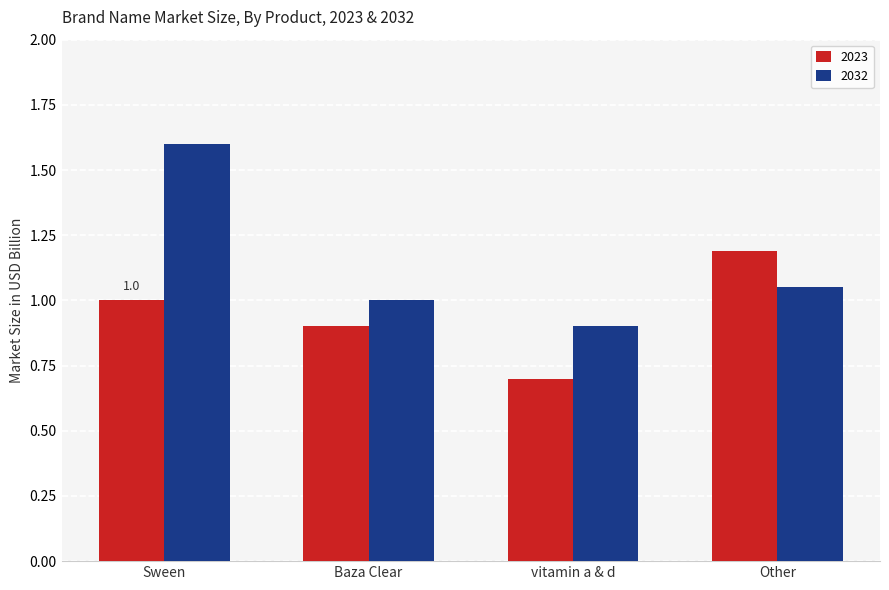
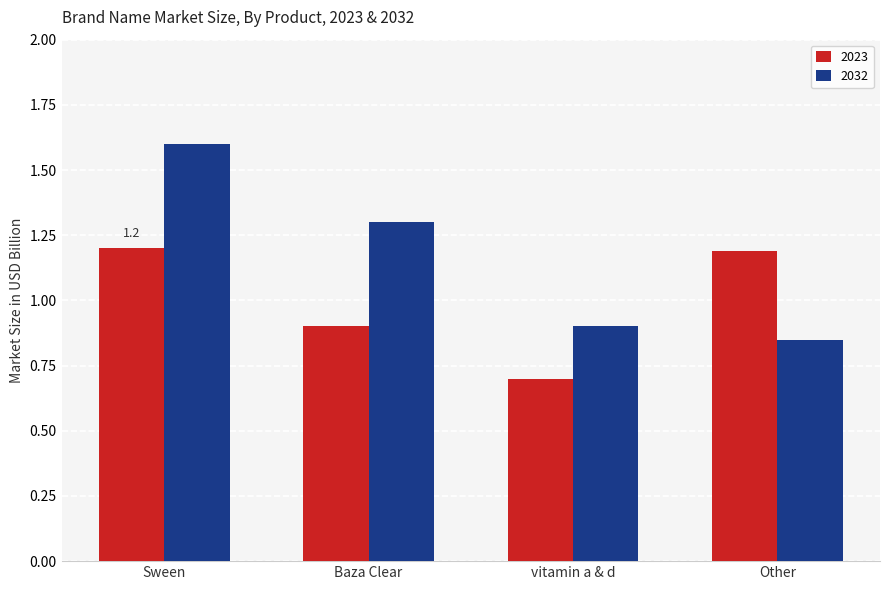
  {
    "2023": {
-     "Sween": 1.0
+     "Sween": 1.2
    },
    "2032": {
      "Sween": 1.60,
-     "Baza Clear": 1.0,
+     "Baza Clear": 1.3,
      "vitamin a & d": 0.90,
-     "Other": 1.05
+     "Other": 0.85
    }
  }
